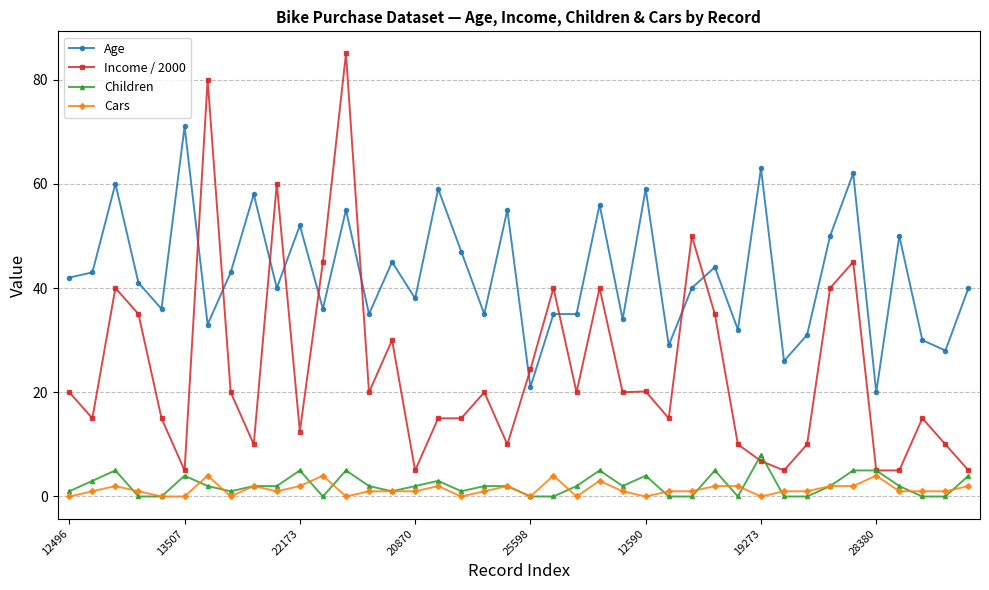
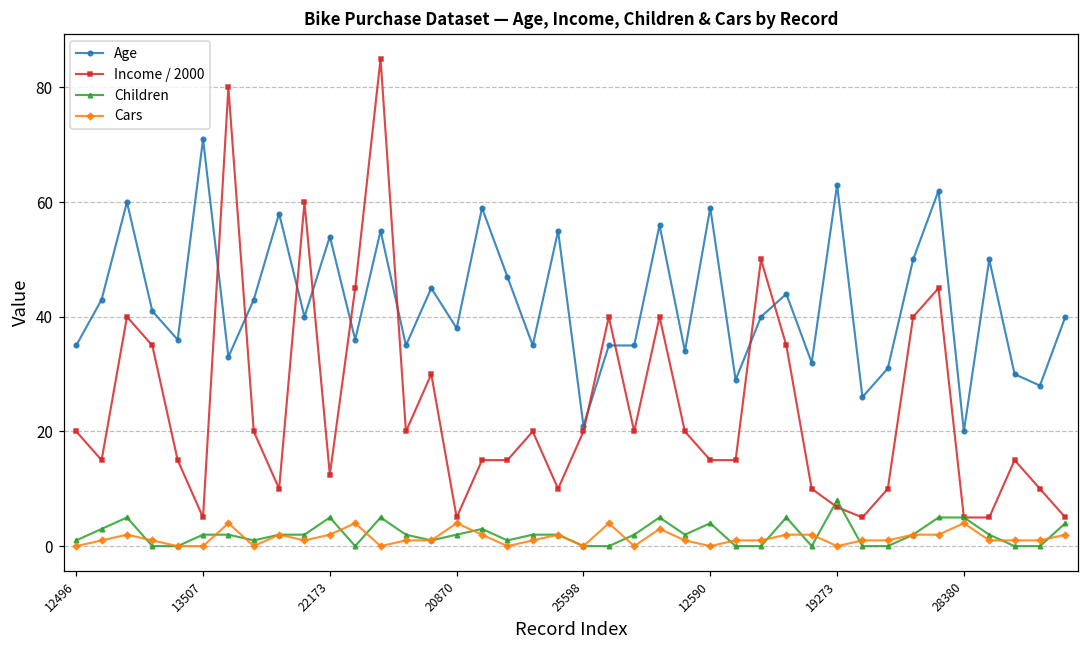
  {
    "Age": {
-     "12496": 42,
+     "12496": 35,
      "13507": 71,
-     "22173": 52,
+     "22173": 54,
      "20870": 38,
      "25598": 21,
      "12590": 59,
      "19273": 63,
      "28380": 20
    },
    "Income / 2000": {
      "12496": 20,
      "13507": 5,
      "22173": 12,
      "20870": 5,
-     "25598": 24,
-     "12590": 20,
+     "25598": 20,
+     "12590": 15,
      "19273": 7
    },
    "Children": {
      "12496": 1,
-     "13507": 4,
+     "13507": 2,
      "22173": 5,
      "20870": 2,
      "12590": 4,
      "19273": 8
    },
    "Cars": {
      "12496": 0,
      "13507": 0,
      "22173": 2,
-     "20870": 1,
+     "20870": 4,
      "12590": 0,
      "19273": 0,
      "28380": 4
    }
  }
